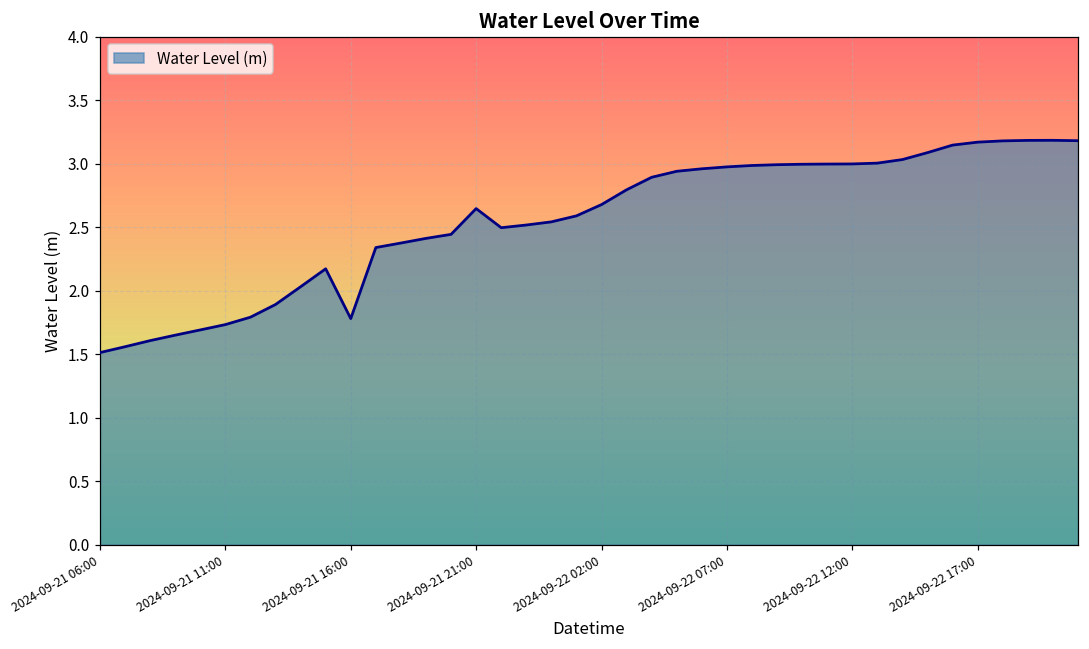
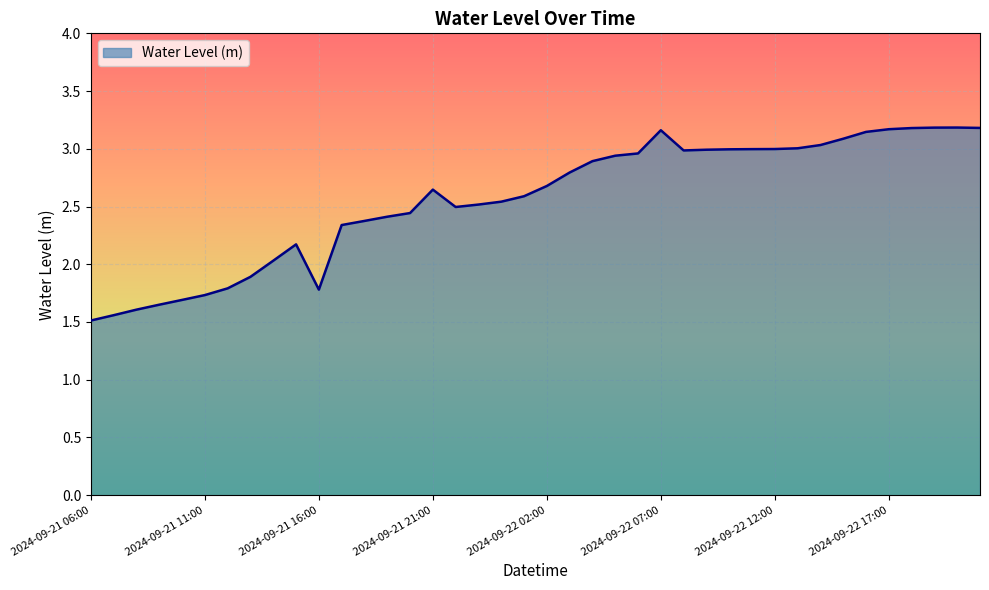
  {
    "2024-09-21 06:00": 1.51,
    "2024-09-21 11:00": 1.73,
    "2024-09-21 16:00": 1.78,
    "2024-09-21 21:00": 2.65,
    "2024-09-22 02:00": 2.68,
-   "2024-09-22 07:00": 2.97,
+   "2024-09-22 07:00": 3.16,
    "2024-09-22 12:00": 3.00,
    "2024-09-22 17:00": 3.17
  }
